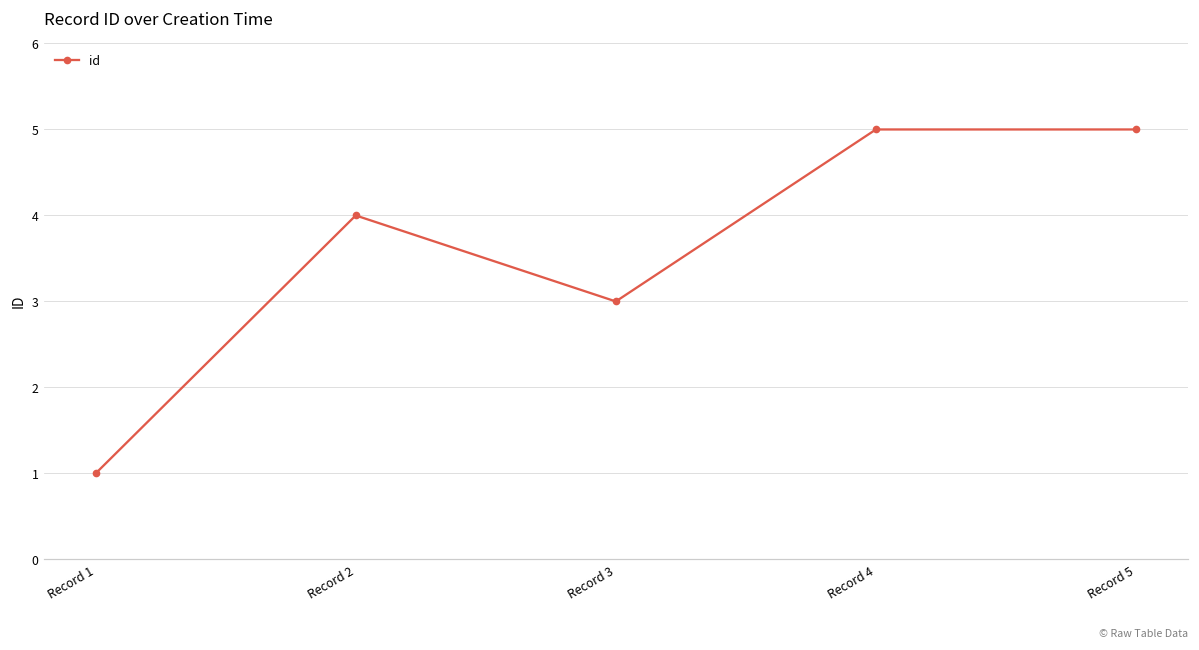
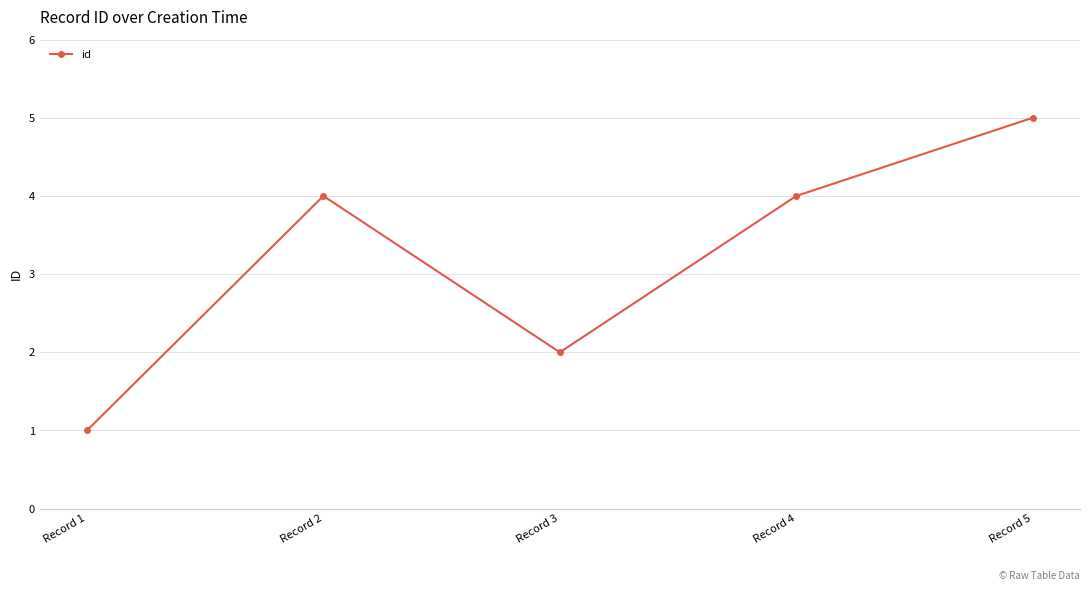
  {
    "Record 1": 1,
    "Record 2": 4,
-   "Record 3": 3,
-   "Record 4": 5,
+   "Record 3": 2,
+   "Record 4": 4,
    "Record 5": 5
  }
